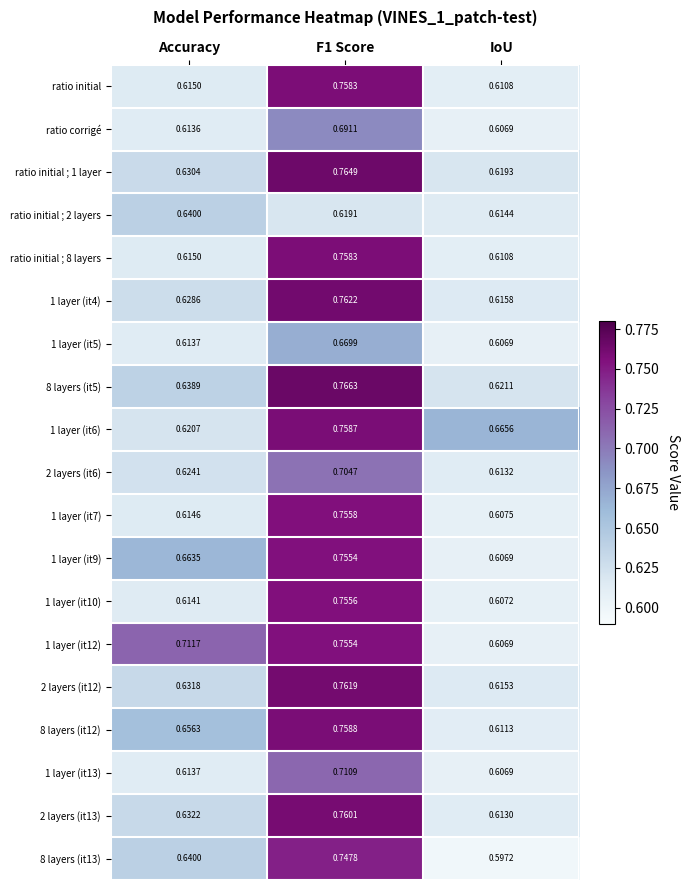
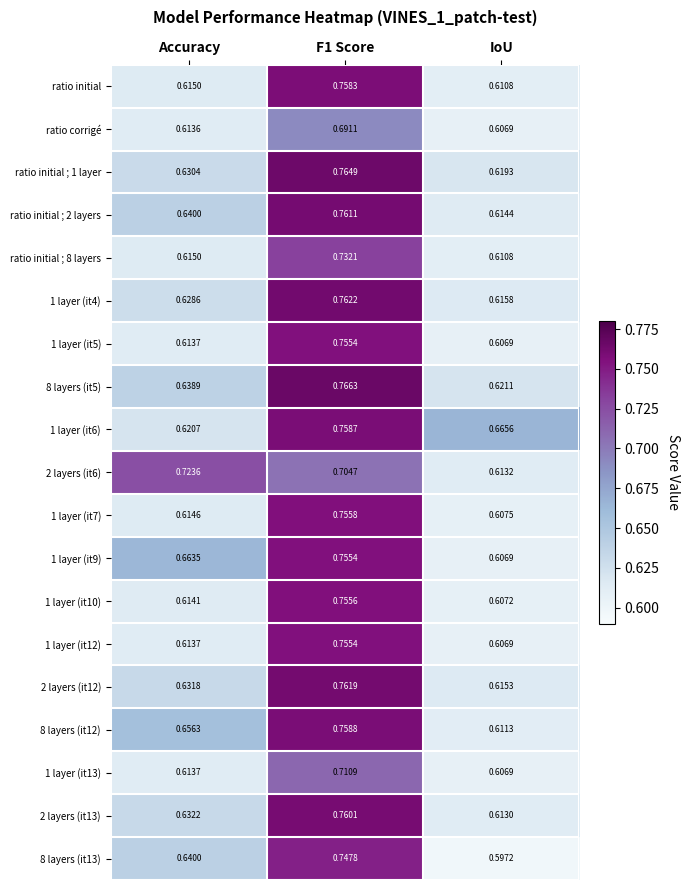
  {
    "ratio initial": {
      "Accuracy": 0.6150,
      "F1 Score": 0.7583,
      "IoU": 0.6108
    },
    "ratio corrigé": {
      "Accuracy": 0.6136,
      "F1 Score": 0.6911,
      "IoU": 0.6069
    },
    "ratio initial ; 1 layer": {
      "Accuracy": 0.6304,
      "F1 Score": 0.7649,
      "IoU": 0.6193
    },
    "ratio initial ; 2 layers": {
      "Accuracy": 0.6400,
-     "F1 Score": 0.6191,
+     "F1 Score": 0.7611,
      "IoU": 0.6144
    },
    "ratio initial ; 8 layers": {
      "Accuracy": 0.6150,
-     "F1 Score": 0.7583,
+     "F1 Score": 0.7321,
      "IoU": 0.6108
    },
    "1 layer (it4)": {
      "Accuracy": 0.6286,
      "F1 Score": 0.7622,
      "IoU": 0.6158
    },
    "1 layer (it5)": {
      "Accuracy": 0.6137,
-     "F1 Score": 0.6699,
+     "F1 Score": 0.7554,
      "IoU": 0.6069
    },
    "8 layers (it5)": {
      "Accuracy": 0.6389,
      "F1 Score": 0.7663,
      "IoU": 0.6211
    },
    "1 layer (it6)": {
      "Accuracy": 0.6207,
      "F1 Score": 0.7587,
      "IoU": 0.6656
    },
    "2 layers (it6)": {
-     "Accuracy": 0.6241,
+     "Accuracy": 0.7236,
      "F1 Score": 0.7047,
      "IoU": 0.6132
    },
    "1 layer (it7)": {
      "Accuracy": 0.6146,
      "F1 Score": 0.7558,
      "IoU": 0.6075
    },
    "1 layer (it9)": {
      "Accuracy": 0.6635,
      "F1 Score": 0.7554,
      "IoU": 0.6069
    },
    "1 layer (it10)": {
      "Accuracy": 0.6141,
      "F1 Score": 0.7556,
      "IoU": 0.6072
    },
    "1 layer (it12)": {
-     "Accuracy": 0.7117,
+     "Accuracy": 0.6137,
      "F1 Score": 0.7554,
      "IoU": 0.6069
    },
    "2 layers (it12)": {
      "Accuracy": 0.6318,
      "F1 Score": 0.7619,
      "IoU": 0.6153
    },
    "8 layers (it12)": {
      "Accuracy": 0.6563,
      "F1 Score": 0.7588,
      "IoU": 0.6113
    },
    "1 layer (it13)": {
      "Accuracy": 0.6137,
      "F1 Score": 0.7109,
      "IoU": 0.6069
    },
    "2 layers (it13)": {
      "Accuracy": 0.6322,
      "F1 Score": 0.7601,
      "IoU": 0.6130
    },
    "8 layers (it13)": {
      "Accuracy": 0.6400,
      "F1 Score": 0.7478,
      "IoU": 0.5972
    }
  }
